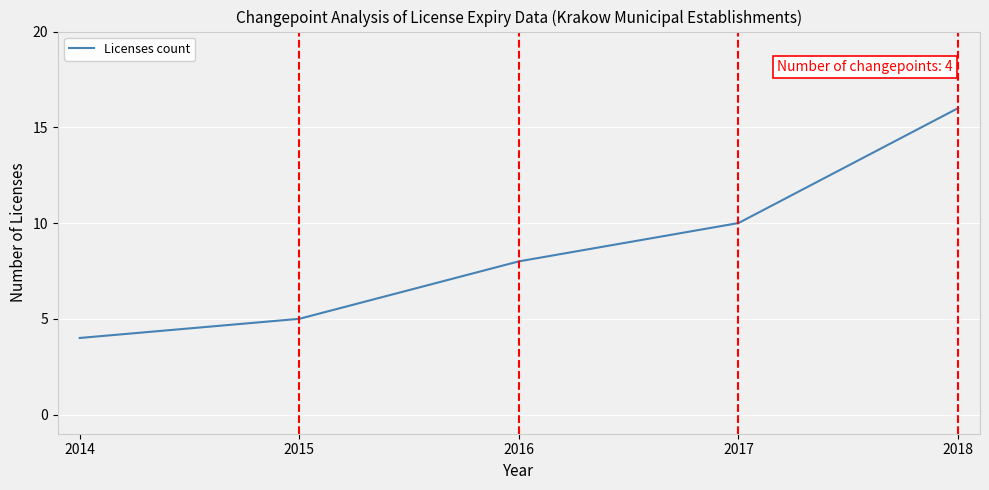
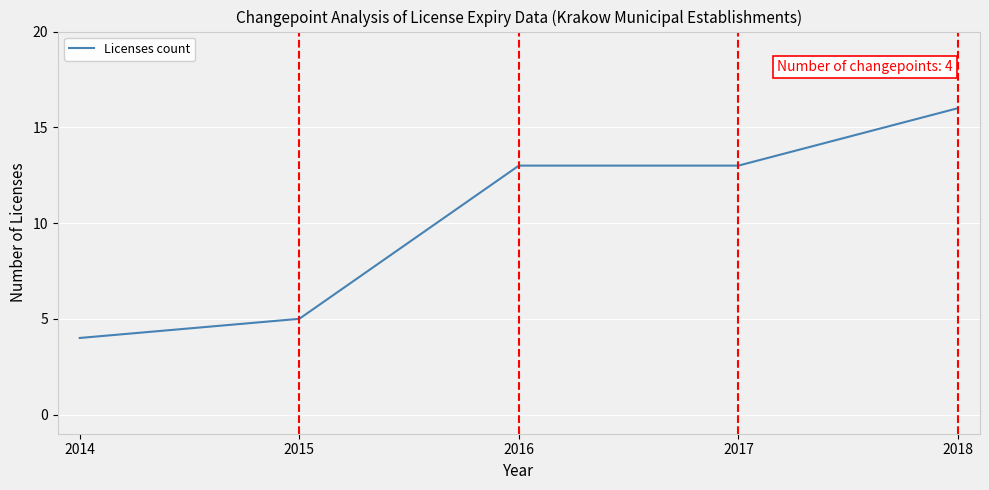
  {
    "2014": 4,
    "2015": 5,
-   "2016": 8,
-   "2017": 10,
+   "2016": 13,
+   "2017": 13,
    "2018": 16
  }
